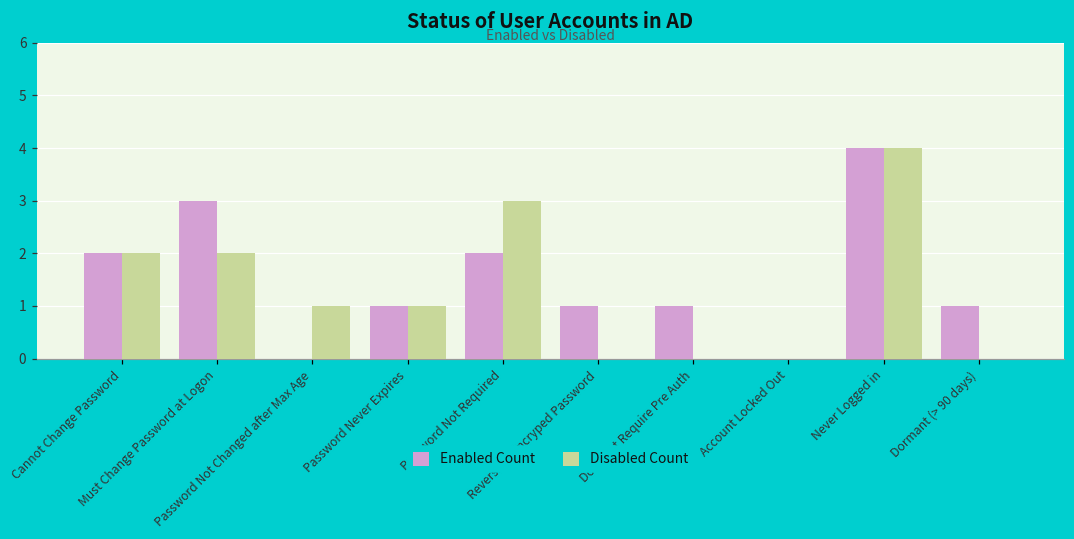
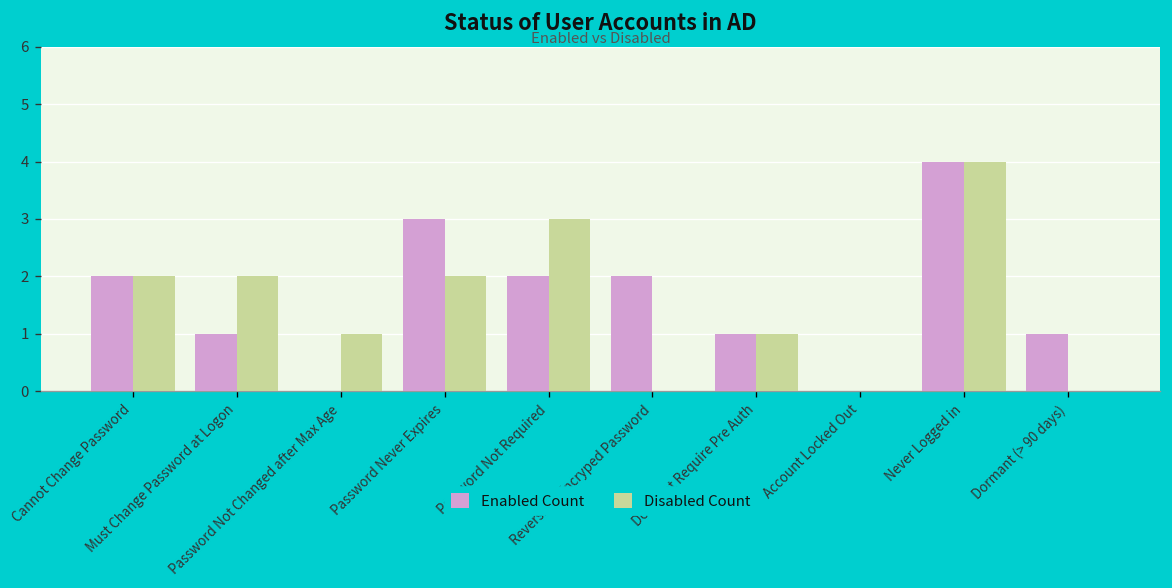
  {
    "Enabled Count": {
      "Cannot Change Password": 2,
-     "Must Change Password at Logon": 3,
+     "Must Change Password at Logon": 1,
      "Password Not Changed after Max Age": 0,
-     "Password Never Expires": 1,
+     "Password Never Expires": 3,
      "Password Not Required": 2,
-     "Reversibly Encryped Password": 1,
+     "Reversibly Encryped Password": 2,
      "Does Not Require Pre Auth": 1,
      "Account Locked Out": 0,
      "Never Logged in": 4,
      "Dormant (> 90 days)": 1
    },
    "Disabled Count": {
      "Cannot Change Password": 2,
      "Must Change Password at Logon": 2,
      "Password Not Changed after Max Age": 1,
-     "Password Never Expires": 1,
+     "Password Never Expires": 2,
      "Password Not Required": 3,
      "Reversibly Encryped Password": 0,
-     "Does Not Require Pre Auth": 0,
+     "Does Not Require Pre Auth": 1,
      "Account Locked Out": 0,
      "Never Logged in": 4,
      "Dormant (> 90 days)": 0
    }
  }
